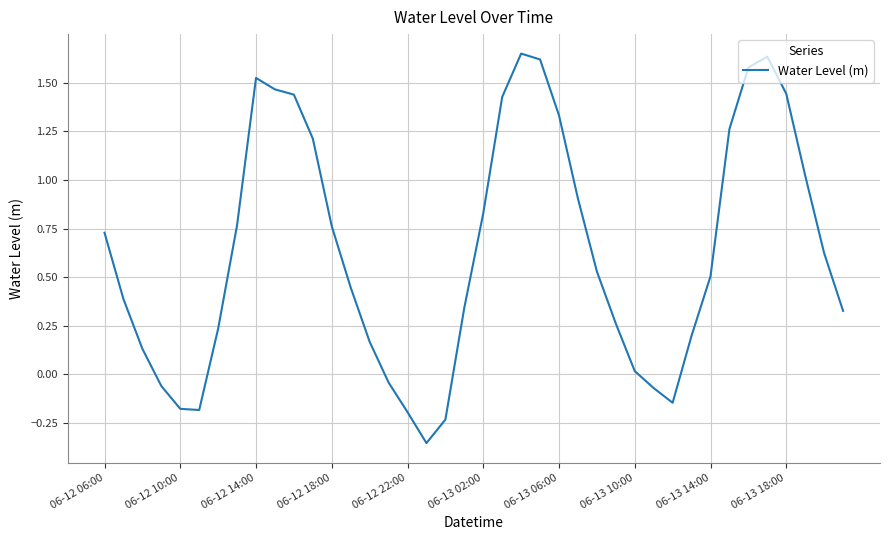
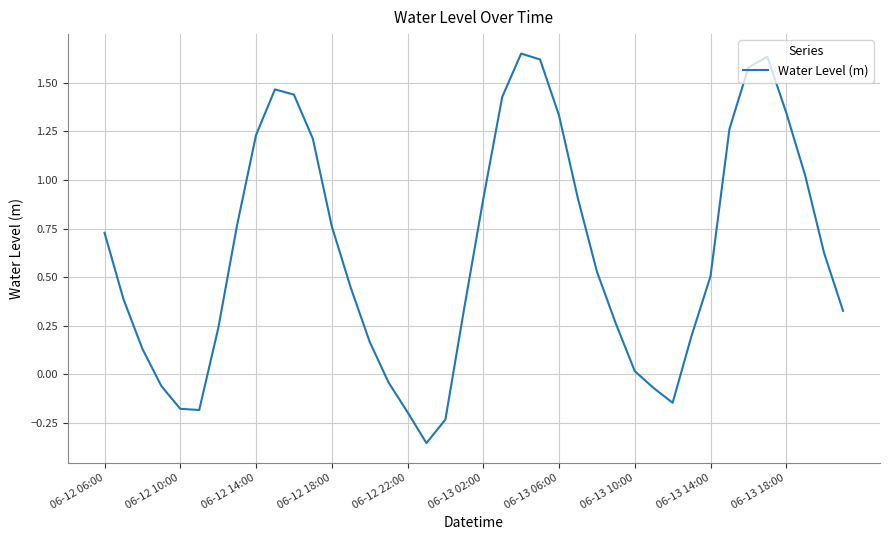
  {
    "06-12 06:00": 0.73,
    "06-12 10:00": -0.18,
-   "06-12 14:00": 1.52,
+   "06-12 14:00": 1.23,
    "06-12 18:00": 0.76,
    "06-12 22:00": -0.19,
-   "06-13 02:00": 0.83,
+   "06-13 02:00": 0.90,
    "06-13 06:00": 1.33,
    "06-13 10:00": 0.02,
    "06-13 14:00": 0.50,
-   "06-13 18:00": 1.44
+   "06-13 18:00": 1.35
  }
